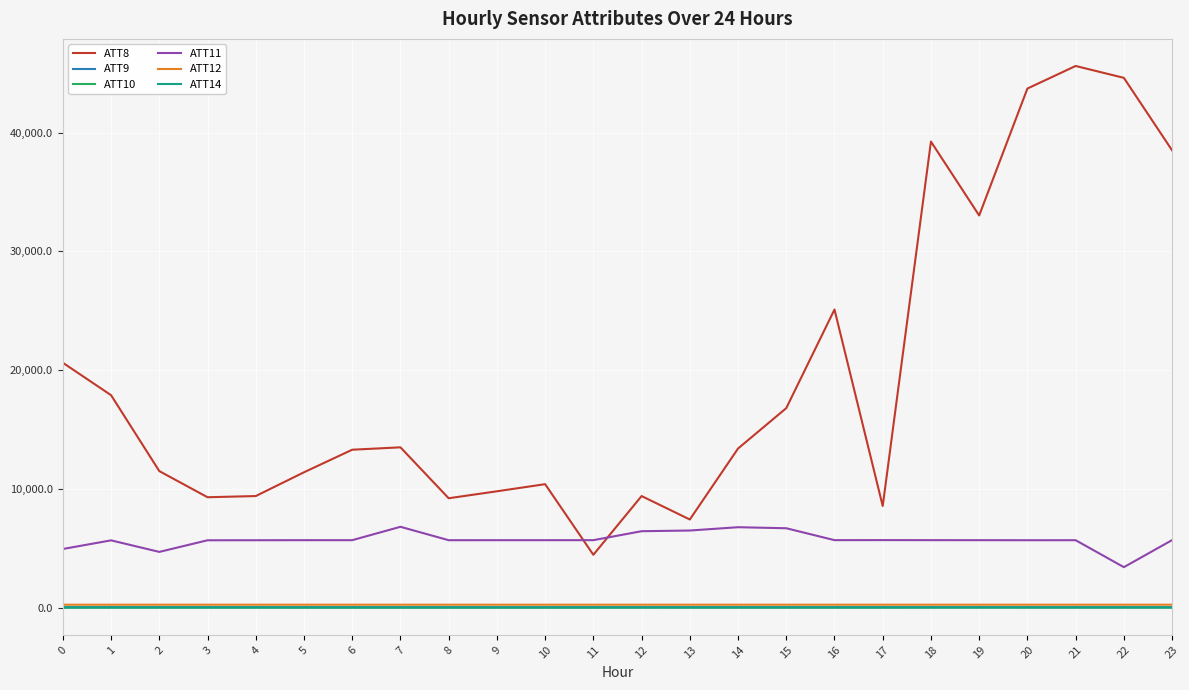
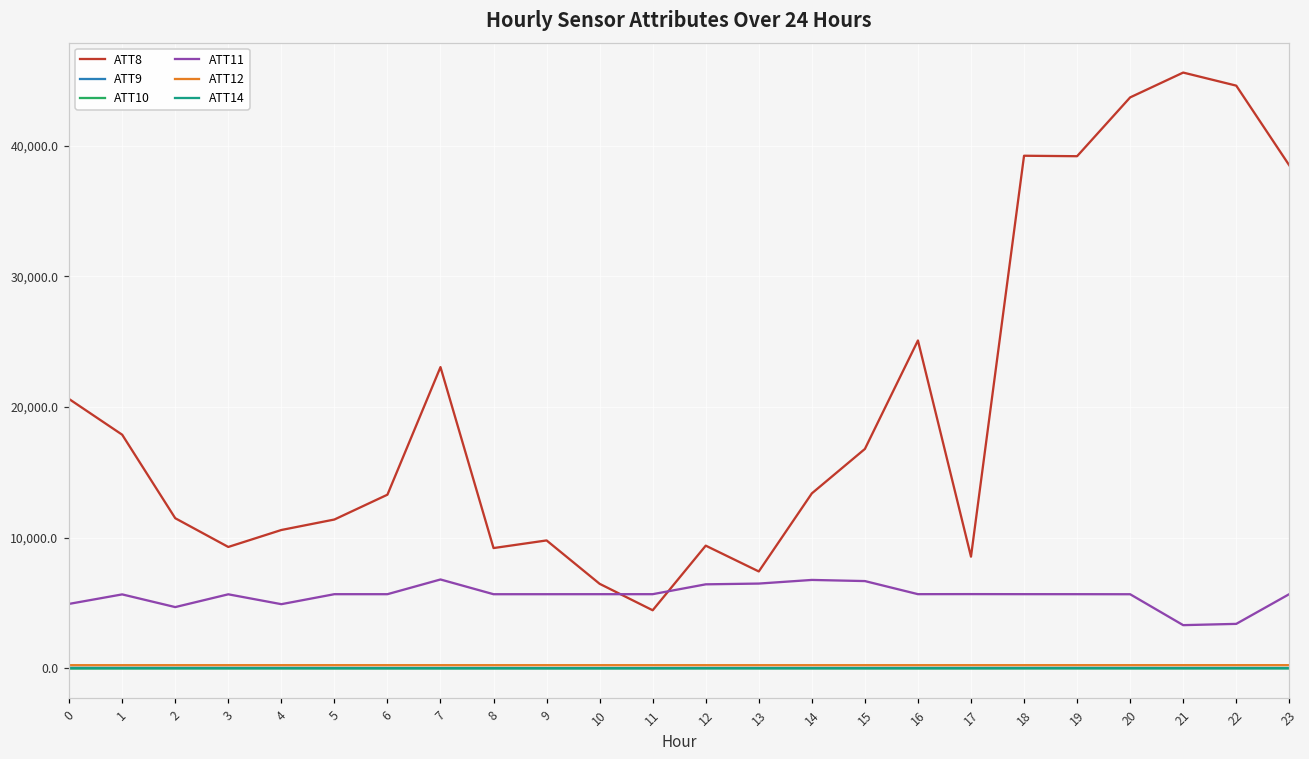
  {
    "ATT8": {
      "0": "20,600",
      "1": "17,900",
      "2": "11,500",
      "3": "9,300",
-     "4": "9,400",
+     "4": "10,600",
      "5": "11,400",
      "6": "13,300",
-     "7": "13,500",
+     "7": "23,100",
      "8": "9,200",
      "9": "9,800",
-     "10": "10,400",
+     "10": "6,500",
      "11": "4,500",
      "12": "9,400",
      "13": "7,400",
      "14": "13,400",
      "15": "16,800",
      "16": "25,100",
      "17": "8,600",
      "18": "39,200",
-     "19": "33,000",
+     "19": "39,200",
      "20": "43,700",
      "21": "45,600",
      "22": "44,600",
      "23": "38,500"
    },
    "ATT11": {
      "0": "4,900",
      "1": "5,700",
      "2": "4,700",
      "3": "5,700",
-     "4": "5,700",
+     "4": "4,900",
      "5": "5,700",
      "6": "5,700",
      "7": "6,800",
      "8": "5,700",
      "9": "5,700",
      "10": "5,700",
      "11": "5,700",
      "12": "6,400",
      "13": "6,500",
      "14": "6,800",
      "15": "6,700",
      "16": "5,700",
      "17": "5,700",
      "18": "5,700",
      "19": "5,700",
      "20": "5,700",
-     "21": "5,700",
+     "21": "3,300",
      "22": "3,400",
      "23": "5,700"
    },
    "ATT12": {
      "7": "300",
      "9": "300",
      "10": "300",
      "11": "300",
      "12": "300",
      "15": "300",
      "16": "300",
      "17": "300",
      "18": "300",
      "21": "300",
      "22": "300",
      "23": "300"
    }
  }
